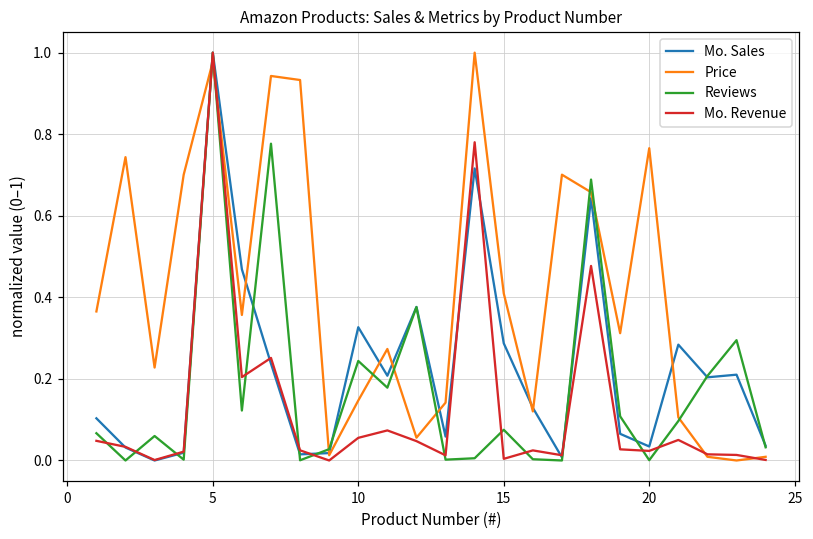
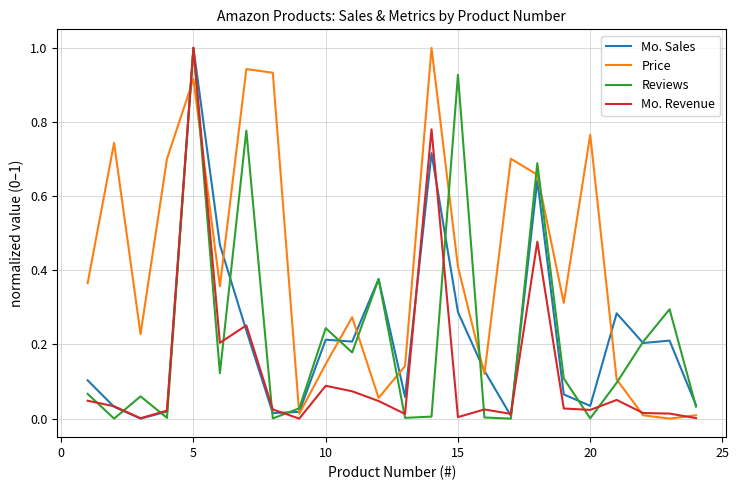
  {
    "Mo. Sales": {
-     "10": 0.33,
+     "10": 0.21,
      "15": 0.29,
      "20": 0.03
    },
    "Price": {
-     "5": 0.98,
+     "5": 0.92,
      "10": 0.15,
      "15": 0.41,
      "20": 0.77
    },
    "Reviews": {
      "10": 0.24,
-     "15": 0.08,
+     "15": 0.93,
      "20": 0.00
    },
    "Mo. Revenue": {
-     "10": 0.06,
+     "10": 0.09,
      "15": 0.00,
      "20": 0.02
    }
  }
